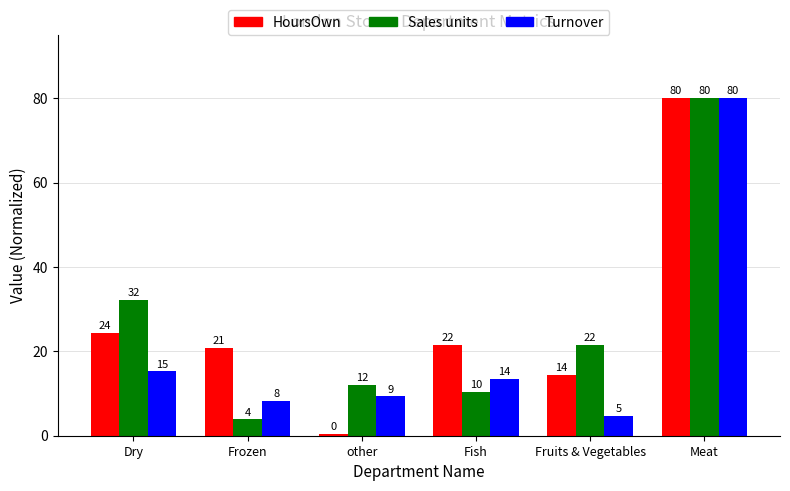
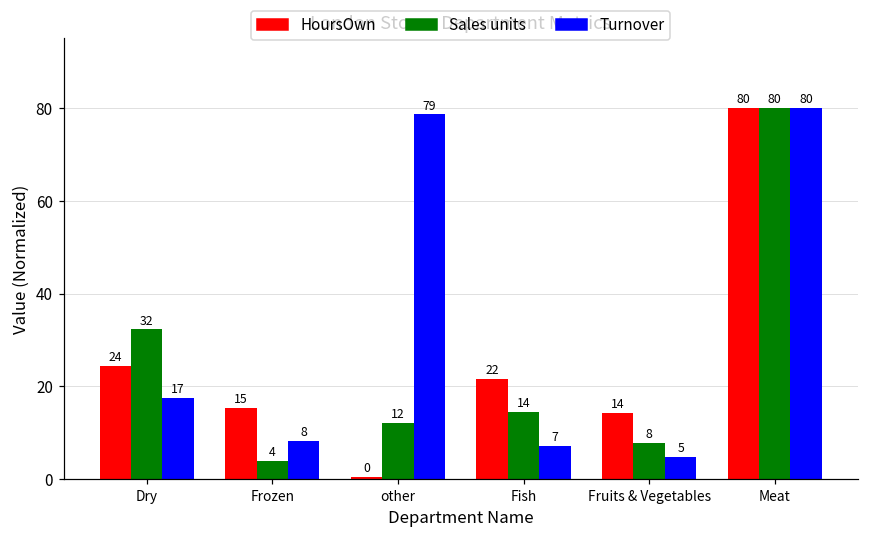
  {
    "HoursOwn": {
      "Dry": 24,
-     "Frozen": 21,
+     "Frozen": 15,
      "other": 0,
      "Fish": 22,
      "Fruits & Vegetables": 14,
      "Meat": 80
    },
    "Sales units": {
      "Dry": 32,
      "Frozen": 4,
      "other": 12,
-     "Fish": 10,
-     "Fruits & Vegetables": 22,
+     "Fish": 14,
+     "Fruits & Vegetables": 8,
      "Meat": 80
    },
    "Turnover": {
-     "Dry": 15,
+     "Dry": 17,
      "Frozen": 8,
-     "other": 9,
-     "Fish": 14,
+     "other": 79,
+     "Fish": 7,
      "Fruits & Vegetables": 5,
      "Meat": 80
    }
  }
